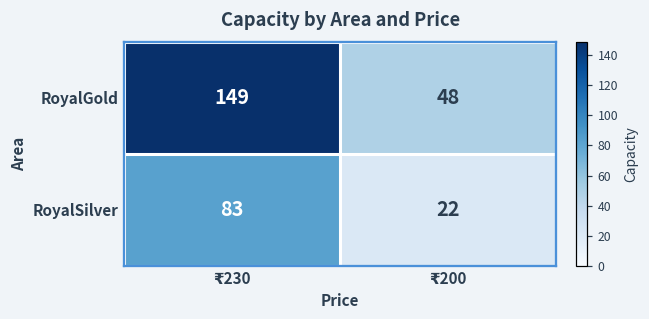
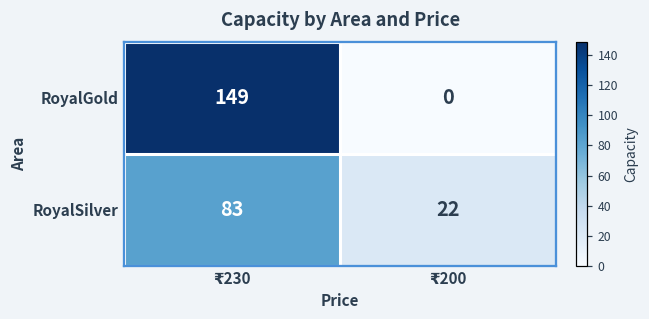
  {
    "RoyalGold": {
      "₹230": 149,
-     "₹200": 48
+     "₹200": 0
    },
    "RoyalSilver": {
      "₹230": 83,
      "₹200": 22
    }
  }
